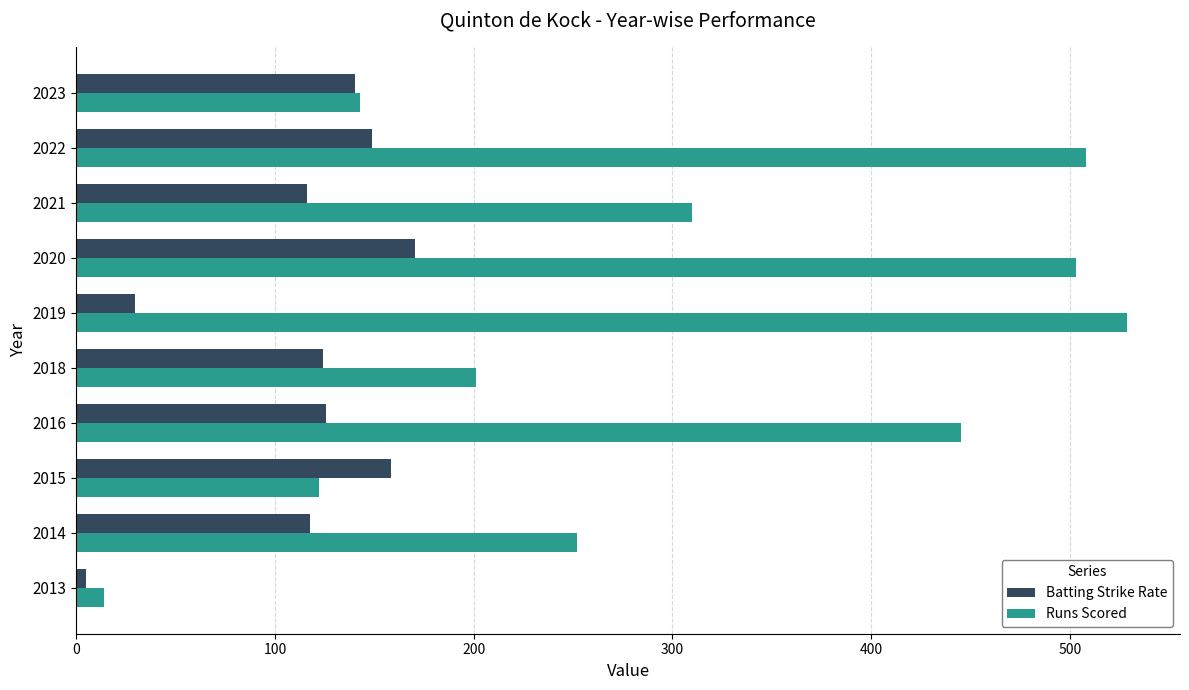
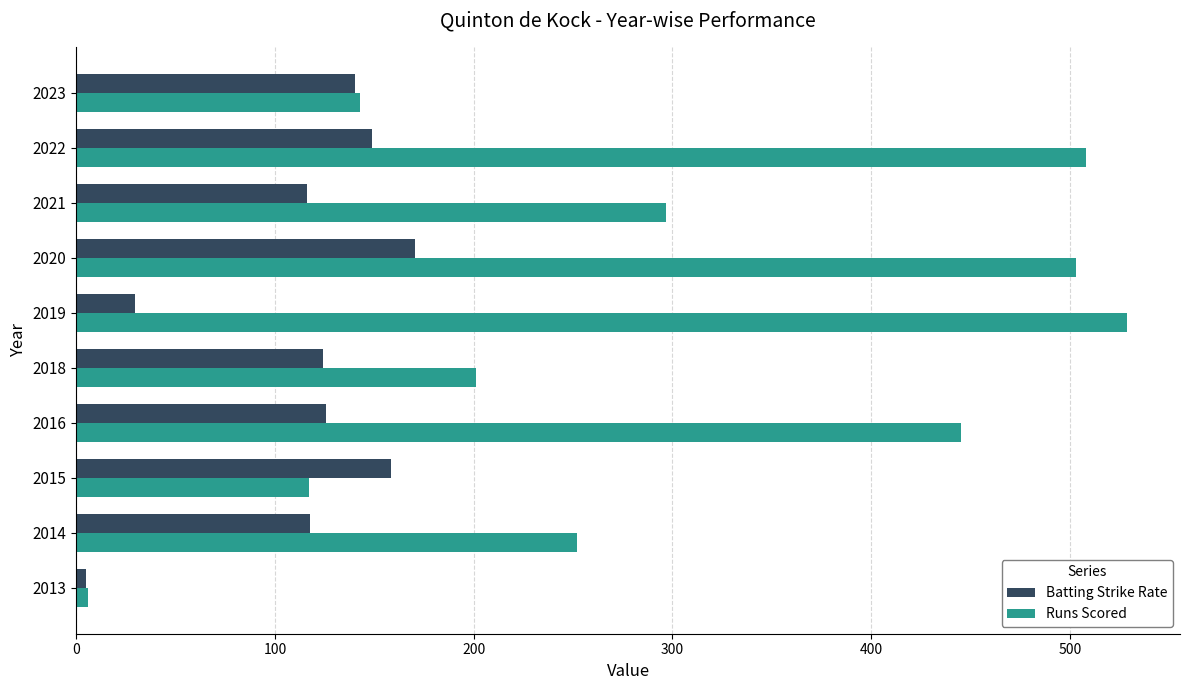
  {
    "Batting Strike Rate": {
      "2023": 140,
      "2022": 149,
      "2021": 116,
      "2020": 171,
      "2019": 30,
      "2018": 124,
      "2016": 126,
      "2015": 158,
      "2014": 118,
      "2013": 5
    },
    "Runs Scored": {
      "2023": 143,
      "2022": 508,
-     "2021": 310,
+     "2021": 297,
      "2020": 503,
      "2019": 529,
      "2018": 201,
      "2016": 445,
-     "2015": 122,
+     "2015": 117,
      "2014": 252,
-     "2013": 14
+     "2013": 6
    }
  }
